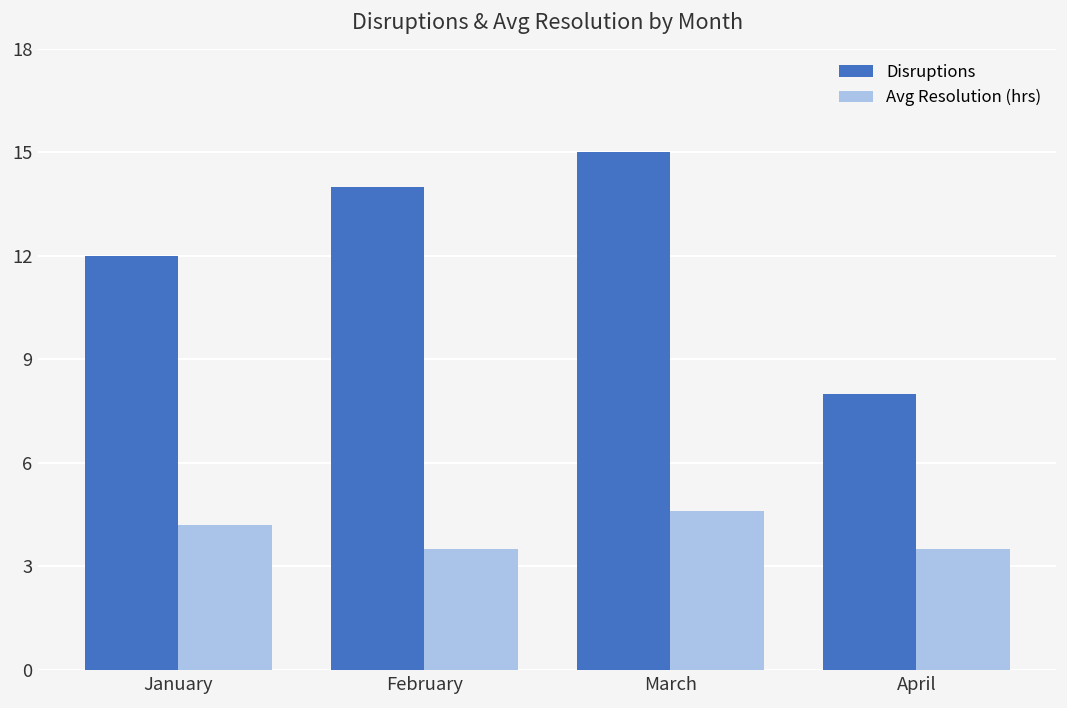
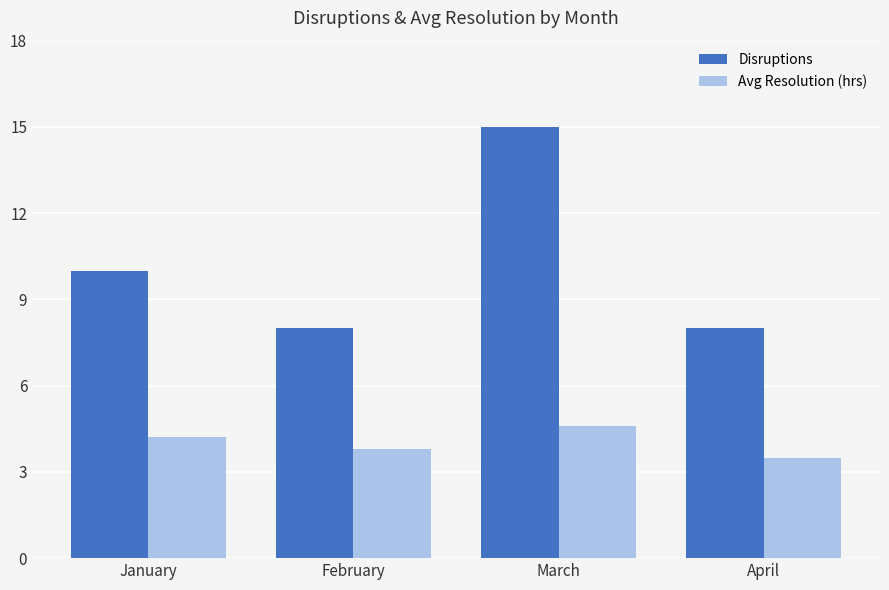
  {
    "Disruptions": {
-     "January": 12,
-     "February": 14,
+     "January": 10,
+     "February": 8,
      "March": 15,
      "April": 8
    },
    "Avg Resolution (hrs)": {
      "January": 4.2,
-     "February": 3.5,
+     "February": 3.8,
      "March": 4.6,
      "April": 3.5
    }
  }
